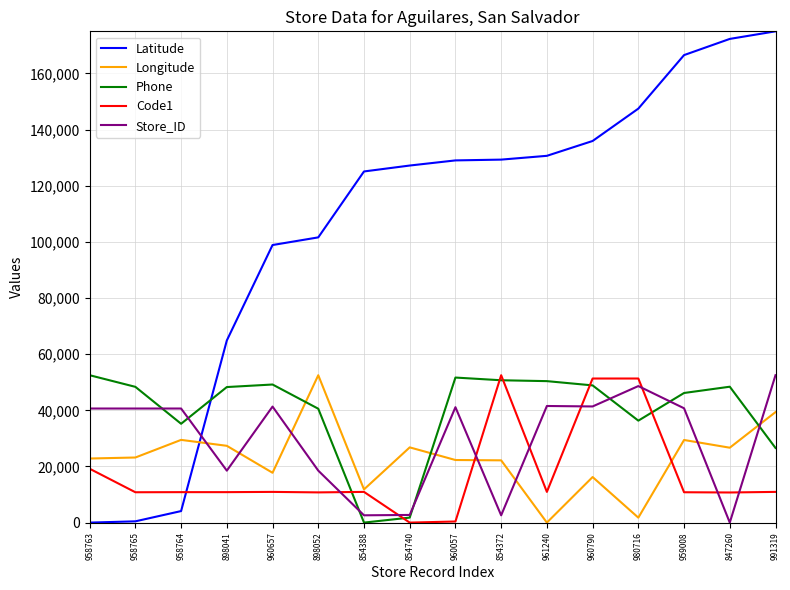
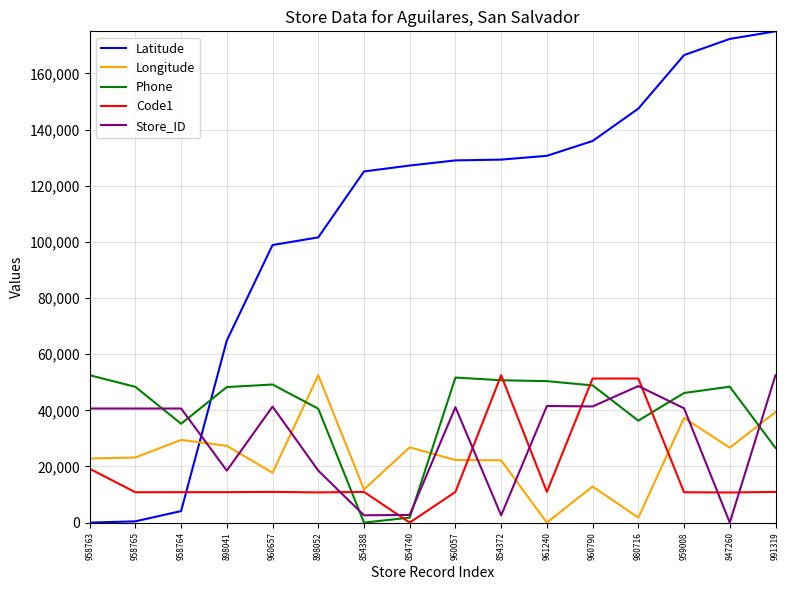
  {
    "Latitude": {
      "958763": "0",
      "958765": "0",
      "958764": "4,000",
      "898041": "65,000",
      "960657": "99,000",
      "898052": "102,000",
      "854388": "125,000",
      "854740": "127,000",
      "960057": "129,000",
      "854372": "129,000",
      "961240": "131,000",
      "960790": "136,000",
      "980716": "147,000",
      "959008": "167,000",
      "847260": "172,000",
      "991319": "175,000"
    },
    "Longitude": {
      "958763": "23,000",
      "958765": "23,000",
      "958764": "29,000",
      "898041": "27,000",
      "960657": "18,000",
      "898052": "53,000",
      "854740": "27,000",
      "960057": "22,000",
      "854372": "22,000",
      "961240": "0",
-     "960790": "16,000",
+     "960790": "13,000",
      "980716": "2,000",
-     "959008": "29,000",
+     "959008": "37,000",
      "847260": "27,000",
      "991319": "39,000"
    },
    "Phone": {
      "958763": "53,000",
      "958765": "48,000",
      "958764": "35,000",
      "898041": "48,000",
      "960657": "49,000",
      "898052": "41,000",
      "854388": "0",
      "854740": "2,000",
      "960057": "52,000",
      "854372": "51,000",
      "961240": "50,000",
      "960790": "49,000",
      "980716": "36,000",
      "959008": "46,000",
      "847260": "48,000",
      "991319": "27,000"
    },
    "Code1": {
      "958763": "19,000",
      "958765": "11,000",
      "958764": "11,000",
      "898041": "11,000",
      "960657": "11,000",
      "898052": "11,000",
      "854740": "0",
-     "960057": "0",
+     "960057": "11,000",
      "854372": "53,000",
      "961240": "11,000",
      "960790": "51,000",
      "980716": "51,000",
      "959008": "11,000",
      "847260": "11,000",
      "991319": "11,000"
    },
    "Store_ID": {
      "958763": "41,000",
      "958765": "41,000",
      "958764": "41,000",
      "898041": "19,000",
      "960657": "41,000",
      "898052": "19,000",
      "854388": "3,000",
      "854740": "3,000",
      "960057": "41,000",
      "854372": "3,000",
      "961240": "42,000",
      "960790": "41,000",
      "980716": "49,000",
      "959008": "41,000",
      "847260": "0",
      "991319": "53,000"
    }
  }
